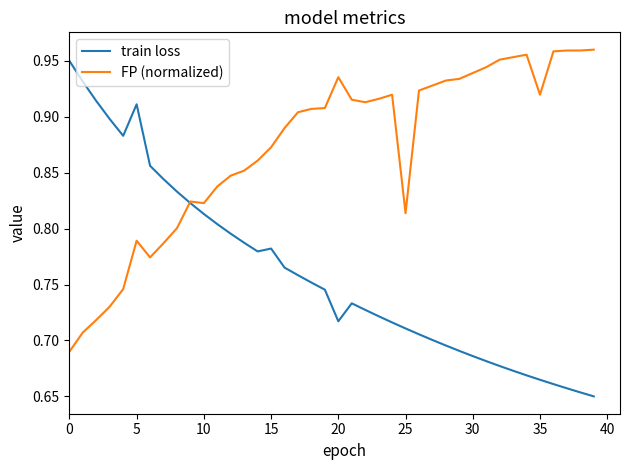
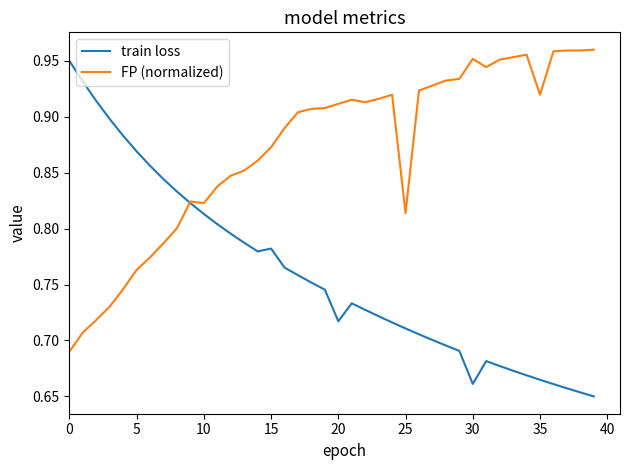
  {
    "train loss": {
      "0": 0.950,
-     "5": 0.911,
+     "5": 0.869,
      "10": 0.813,
      "15": 0.782,
      "20": 0.717,
      "25": 0.711,
-     "30": 0.686,
+     "30": 0.661,
      "35": 0.665
    },
    "FP (normalized)": {
      "0": 0.690,
-     "5": 0.789,
+     "5": 0.763,
      "10": 0.823,
      "15": 0.873,
-     "20": 0.935,
+     "20": 0.912,
      "25": 0.814,
-     "30": 0.939,
+     "30": 0.952,
      "35": 0.920
    }
  }
